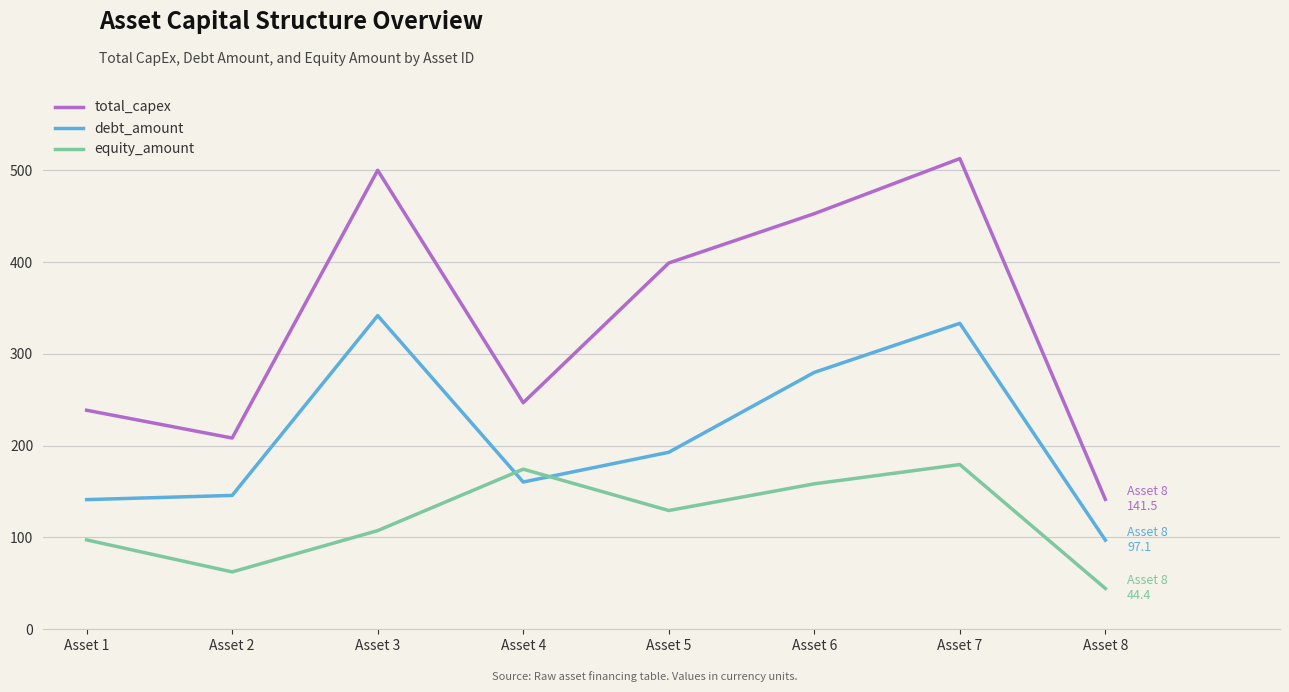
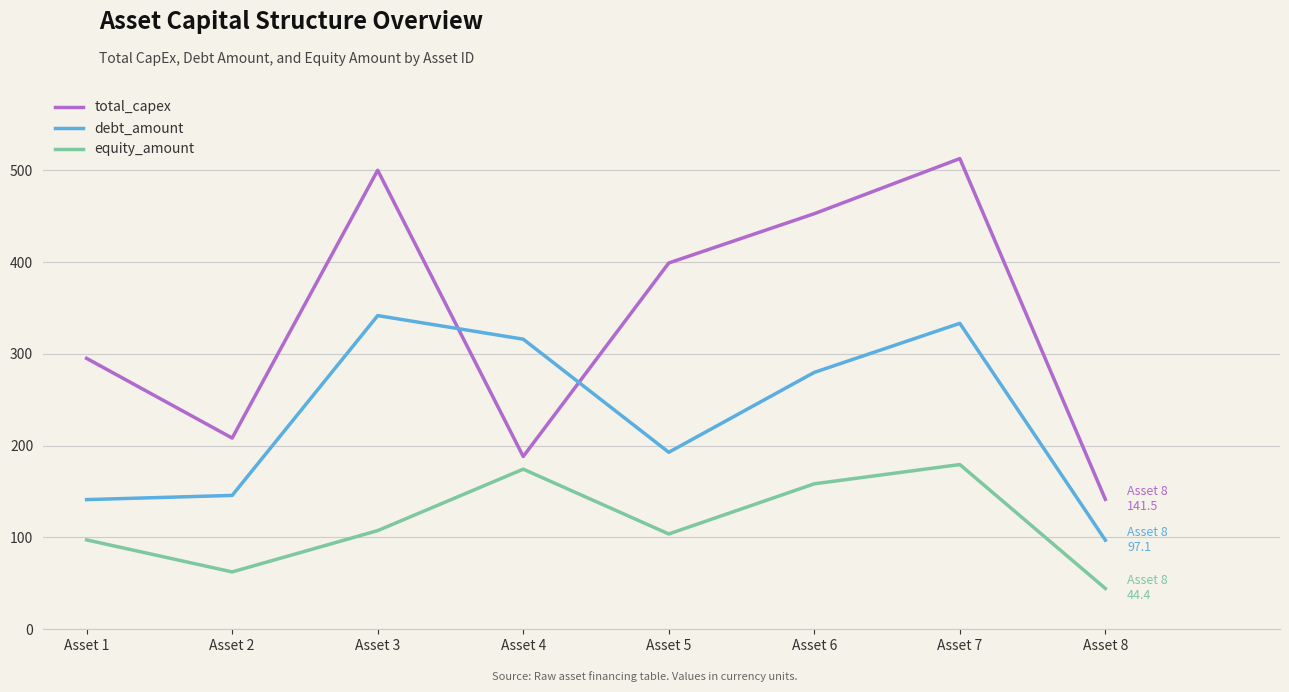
  {
    "total_capex": {
-     "Asset 1": 240,
+     "Asset 1": 300,
      "Asset 2": 210,
      "Asset 3": 500,
-     "Asset 4": 250,
+     "Asset 4": 190,
      "Asset 5": 400,
      "Asset 6": 450,
      "Asset 7": 510
    },
    "debt_amount": {
      "Asset 1": 140,
      "Asset 2": 150,
      "Asset 3": 340,
-     "Asset 4": 160,
+     "Asset 4": 320,
      "Asset 5": 190,
      "Asset 6": 280,
      "Asset 7": 330
    },
    "equity_amount": {
      "Asset 1": 100,
      "Asset 2": 60,
      "Asset 3": 110,
      "Asset 4": 170,
-     "Asset 5": 130,
+     "Asset 5": 100,
      "Asset 6": 160,
      "Asset 7": 180
    }
  }
